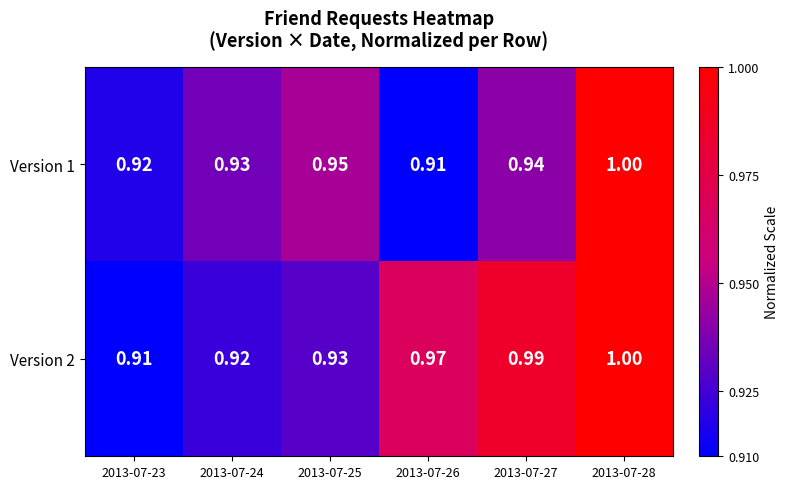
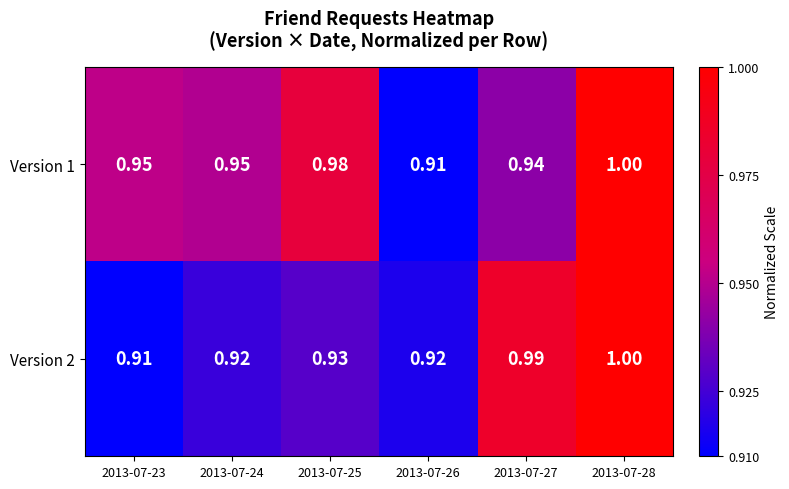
  {
    "Version 1": {
-     "2013-07-23": 0.92,
-     "2013-07-24": 0.93,
-     "2013-07-25": 0.95,
+     "2013-07-23": 0.95,
+     "2013-07-24": 0.95,
+     "2013-07-25": 0.98,
      "2013-07-26": 0.91,
      "2013-07-27": 0.94,
      "2013-07-28": 1.00
    },
    "Version 2": {
      "2013-07-23": 0.91,
      "2013-07-24": 0.92,
      "2013-07-25": 0.93,
-     "2013-07-26": 0.97,
+     "2013-07-26": 0.92,
      "2013-07-27": 0.99,
      "2013-07-28": 1.00
    }
  }
